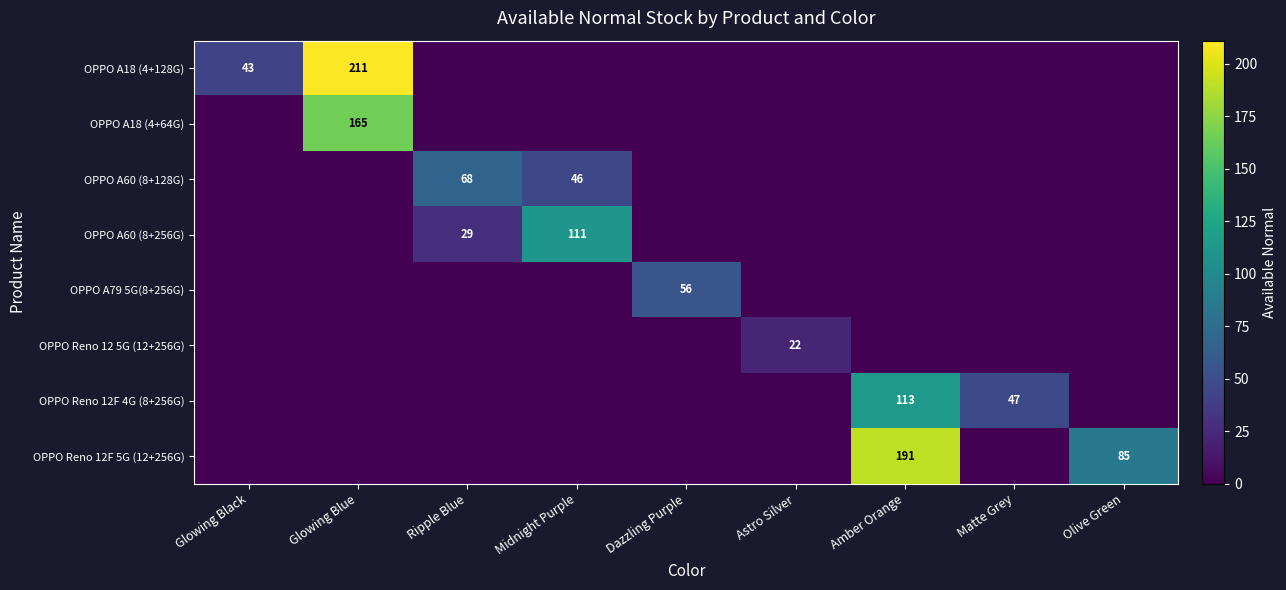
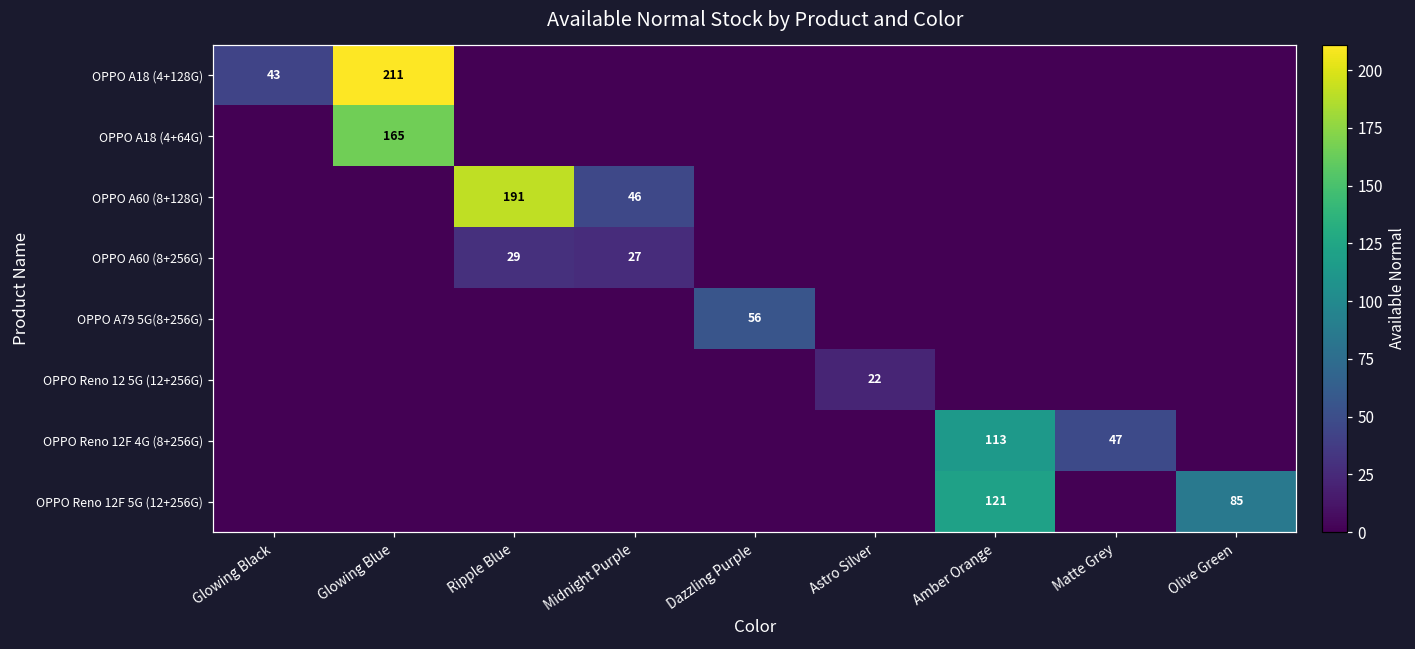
  {
    "OPPO A18 (4+128G)": {
      "Glowing Black": 43,
      "Glowing Blue": 211
    },
    "OPPO A18 (4+64G)": {
      "Glowing Blue": 165
    },
    "OPPO A60 (8+128G)": {
-     "Ripple Blue": 68,
+     "Ripple Blue": 191,
      "Midnight Purple": 46
    },
    "OPPO A60 (8+256G)": {
      "Ripple Blue": 29,
-     "Midnight Purple": 111
+     "Midnight Purple": 27
    },
    "OPPO A79 5G(8+256G)": {
      "Dazzling Purple": 56
    },
    "OPPO Reno 12 5G (12+256G)": {
      "Astro Silver": 22
    },
    "OPPO Reno 12F 4G (8+256G)": {
      "Amber Orange": 113,
      "Matte Grey": 47
    },
    "OPPO Reno 12F 5G (12+256G)": {
-     "Amber Orange": 191,
+     "Amber Orange": 121,
      "Olive Green": 85
    }
  }
